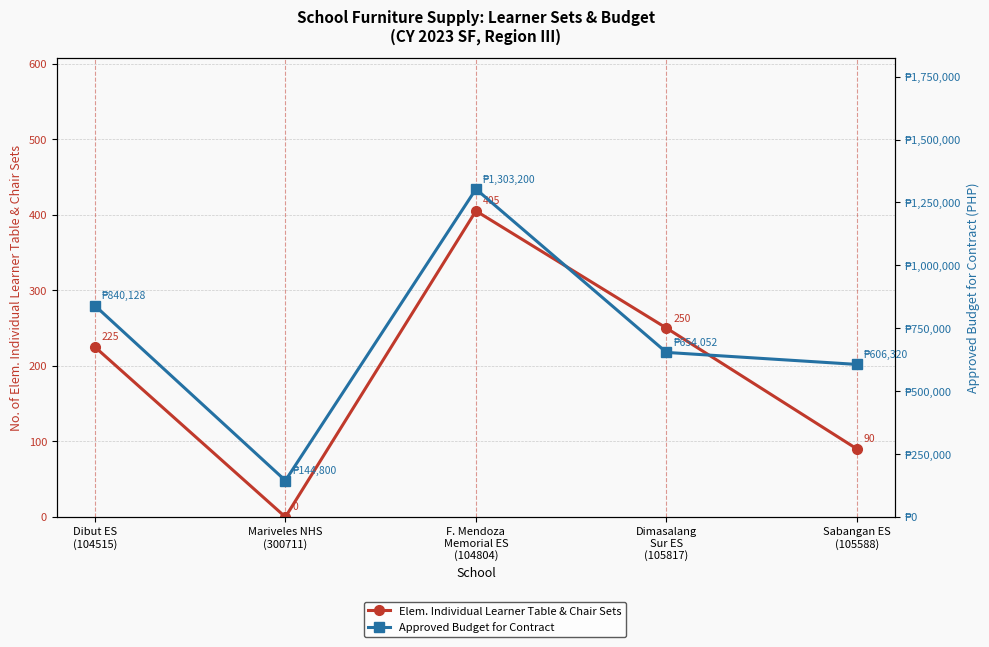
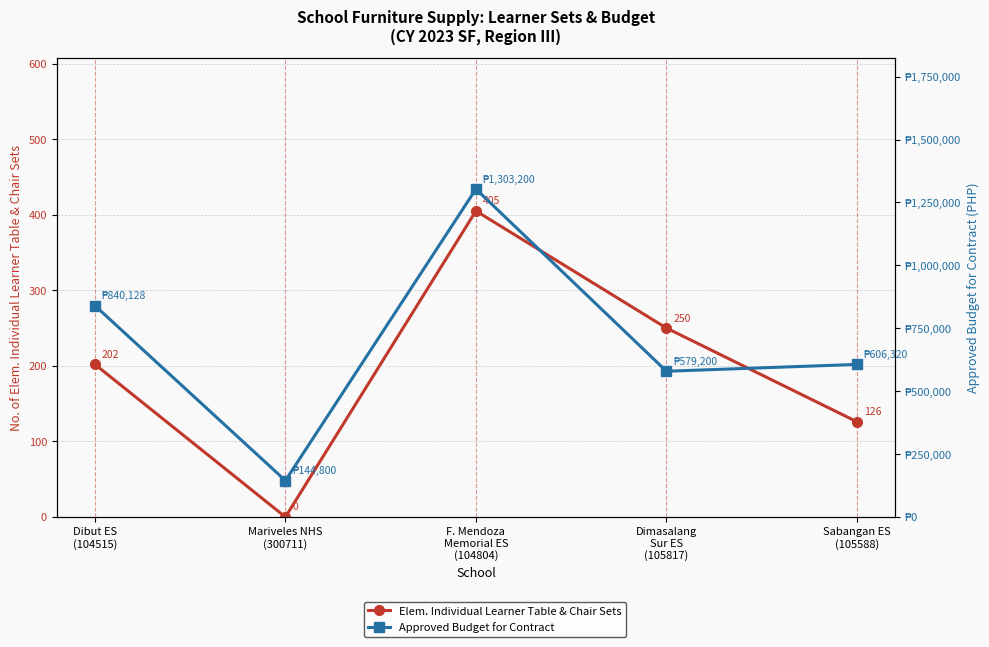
  {
    "Elem. Individual Learner Table & Chair Sets": {
-     "Dibut ES (104515)": "225",
+     "Dibut ES (104515)": "202",
      "Mariveles NHS (300711)": "0",
      "F. Mendoza Memorial ES (104804)": "405",
      "Dimasalang Sur ES (105817)": "250",
-     "Sabangan ES (105588)": "90"
+     "Sabangan ES (105588)": "126"
    },
    "Approved Budget for Contract": {
      "Dibut ES (104515)": "840,128",
      "Mariveles NHS (300711)": "144,800",
      "F. Mendoza Memorial ES (104804)": "1,303,200",
-     "Dimasalang Sur ES (105817)": "654,052",
+     "Dimasalang Sur ES (105817)": "579,200",
      "Sabangan ES (105588)": "606,320"
    }
  }
